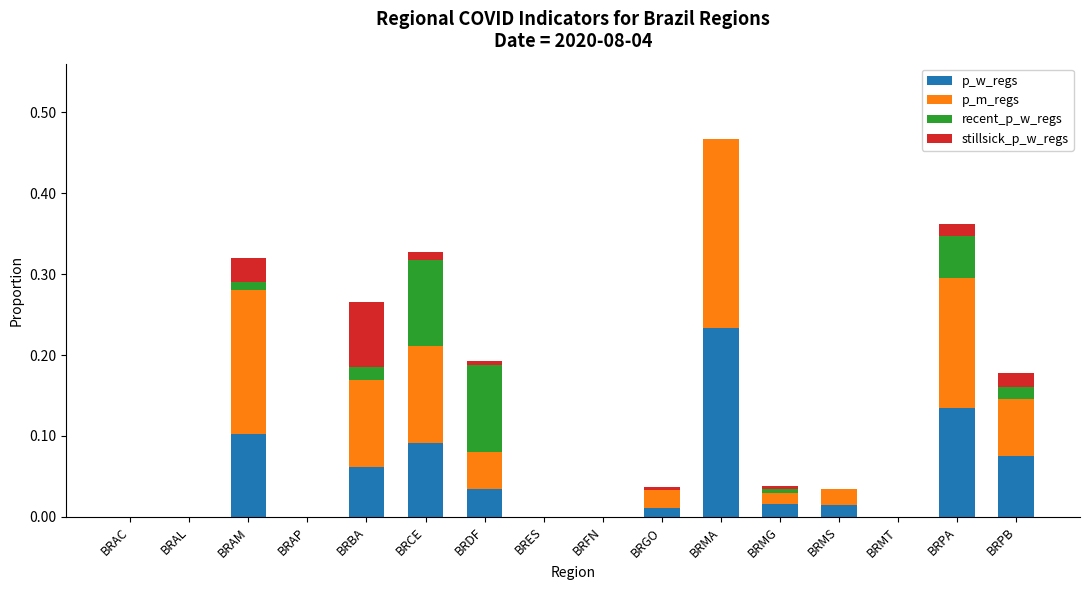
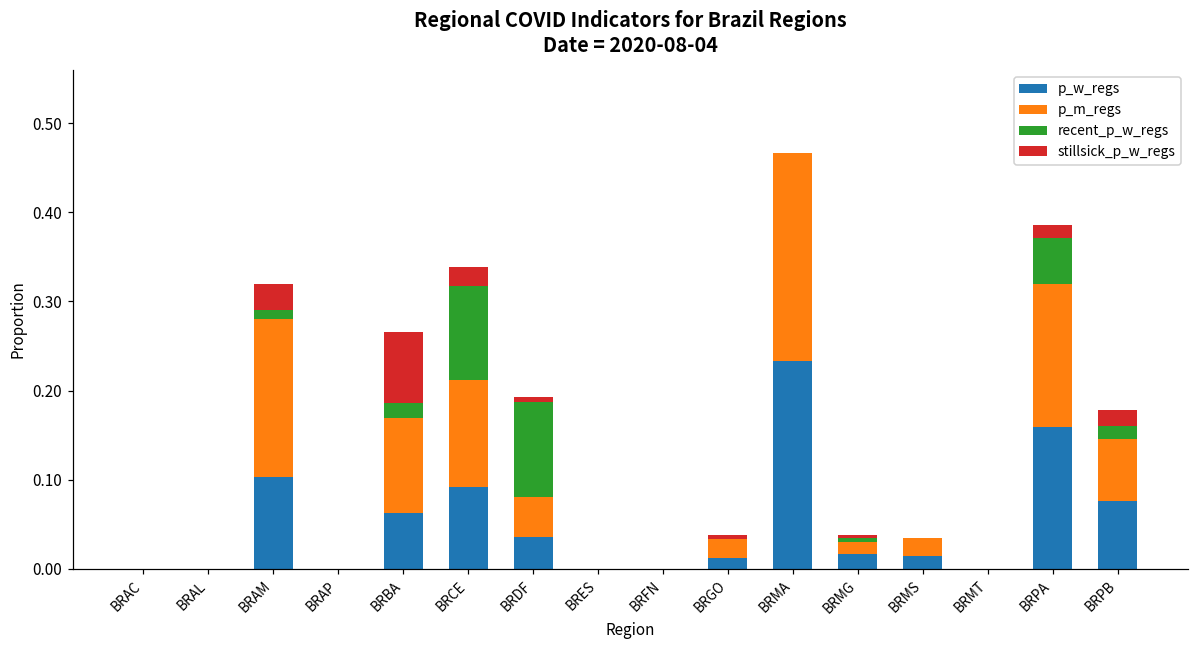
  {
    "p_w_regs": {
      "BRAC": 0.00,
      "BRAL": 0.00,
      "BRAM": 0.10,
      "BRAP": 0.00,
      "BRBA": 0.06,
      "BRCE": 0.09,
      "BRDF": 0.03,
      "BRES": 0.00,
      "BRFN": 0.00,
      "BRGO": 0.01,
      "BRMA": 0.23,
      "BRMG": 0.02,
      "BRMS": 0.01,
      "BRMT": 0.00,
-     "BRPA": 0.13,
+     "BRPA": 0.16,
      "BRPB": 0.08
    },
    "p_m_regs": {
      "BRAC": 0.00,
      "BRAL": 0.00,
      "BRAM": 0.18,
      "BRAP": 0.00,
      "BRBA": 0.11,
      "BRCE": 0.12,
      "BRDF": 0.05,
      "BRES": 0.00,
      "BRFN": 0.00,
      "BRGO": 0.02,
      "BRMA": 0.23,
      "BRMG": 0.01,
      "BRMS": 0.02,
      "BRMT": 0.00,
      "BRPA": 0.16,
      "BRPB": 0.07
    },
    "recent_p_w_regs": {
      "BRAC": 0.00,
      "BRAL": 0.00,
      "BRAM": 0.01,
      "BRAP": 0.00,
      "BRBA": 0.02,
      "BRCE": 0.11,
      "BRDF": 0.11,
      "BRES": 0.00,
      "BRFN": 0.00,
      "BRGO": 0.00,
      "BRMA": 0.00,
      "BRMG": 0.00,
      "BRMS": 0.00,
      "BRMT": 0.00,
      "BRPA": 0.05,
      "BRPB": 0.01
    },
    "stillsick_p_w_regs": {
      "BRAC": 0.00,
      "BRAL": 0.00,
      "BRAM": 0.03,
      "BRAP": 0.00,
      "BRBA": 0.08,
-     "BRCE": 0.01,
+     "BRCE": 0.02,
      "BRDF": 0.01,
      "BRES": 0.00,
      "BRFN": 0.00,
      "BRGO": 0.00,
      "BRMA": 0.00,
      "BRMG": 0.00,
      "BRMS": 0.00,
      "BRMT": 0.00,
      "BRPA": 0.01,
      "BRPB": 0.02
    }
  }
